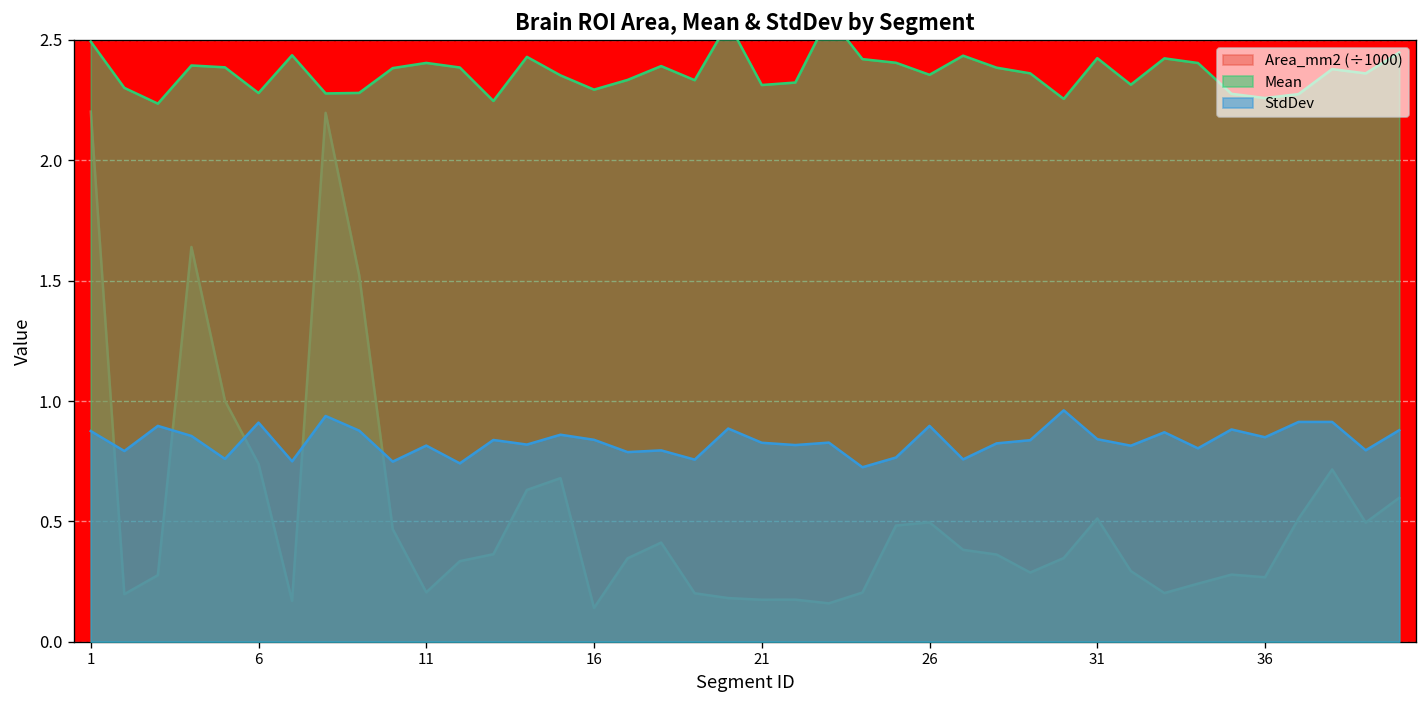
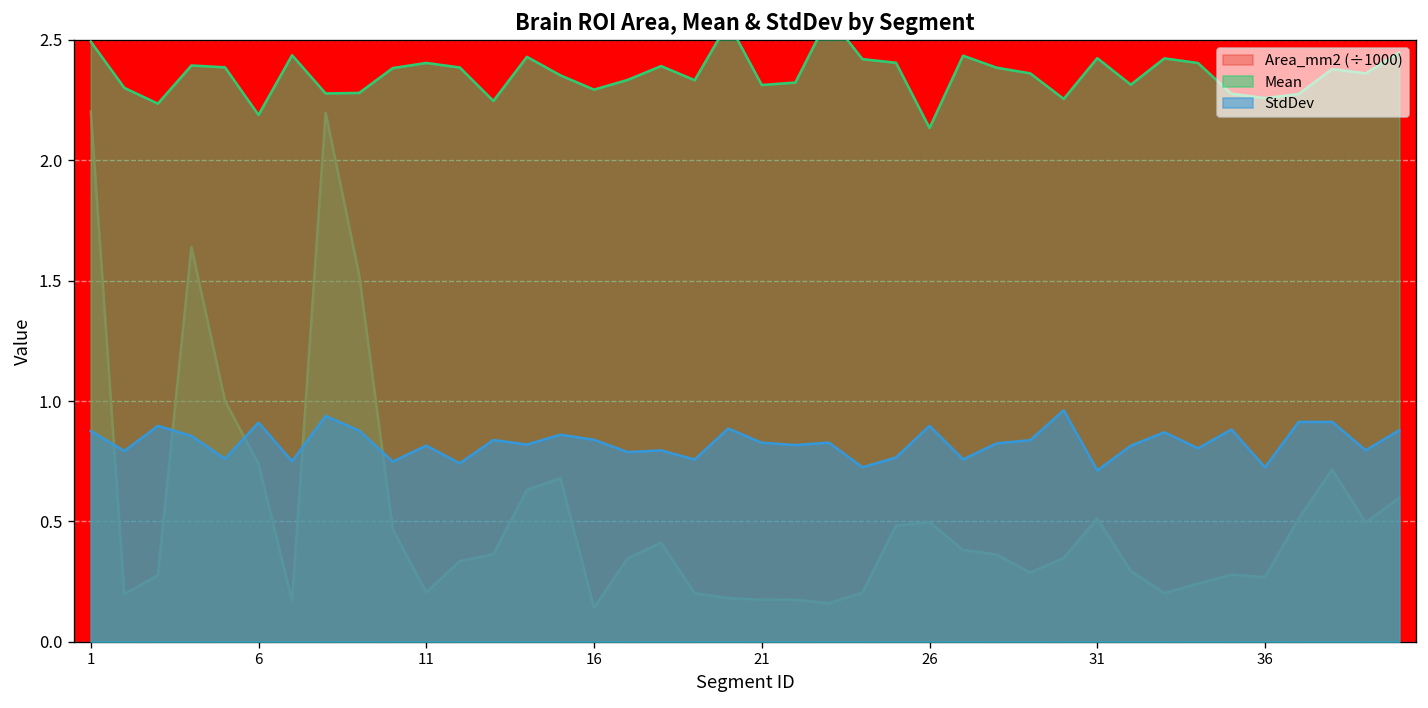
  {
    "Area_mm2 (÷1000)": {
      "1": 2.20,
      "6": 0.74,
      "11": 0.20,
      "16": 0.14,
      "21": 0.17,
      "26": 0.50,
      "31": 0.51,
      "36": 0.27
    },
    "Mean": {
      "1": 2.49,
-     "6": 2.28,
+     "6": 2.19,
      "11": 2.40,
      "16": 2.29,
      "21": 2.31,
-     "26": 2.36,
+     "26": 2.13,
      "31": 2.42
    },
    "StdDev": {
      "1": 0.88,
      "6": 0.91,
      "11": 0.81,
      "16": 0.84,
      "21": 0.83,
      "26": 0.90,
-     "31": 0.84,
-     "36": 0.85
+     "31": 0.71,
+     "36": 0.72
    }
  }
